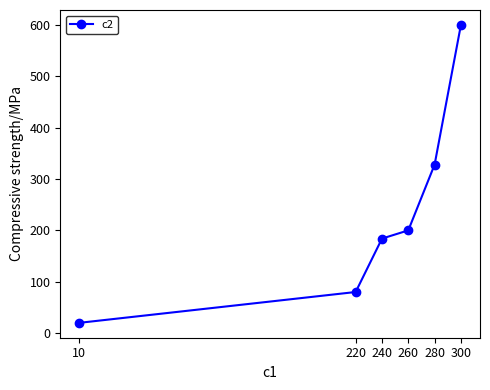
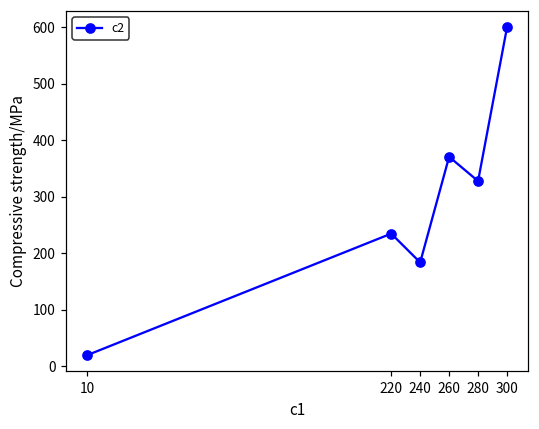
  {
    "10": 20,
-   "220": 80,
+   "220": 240,
    "240": 180,
-   "260": 200,
+   "260": 370,
    "280": 330,
    "300": 600
  }
